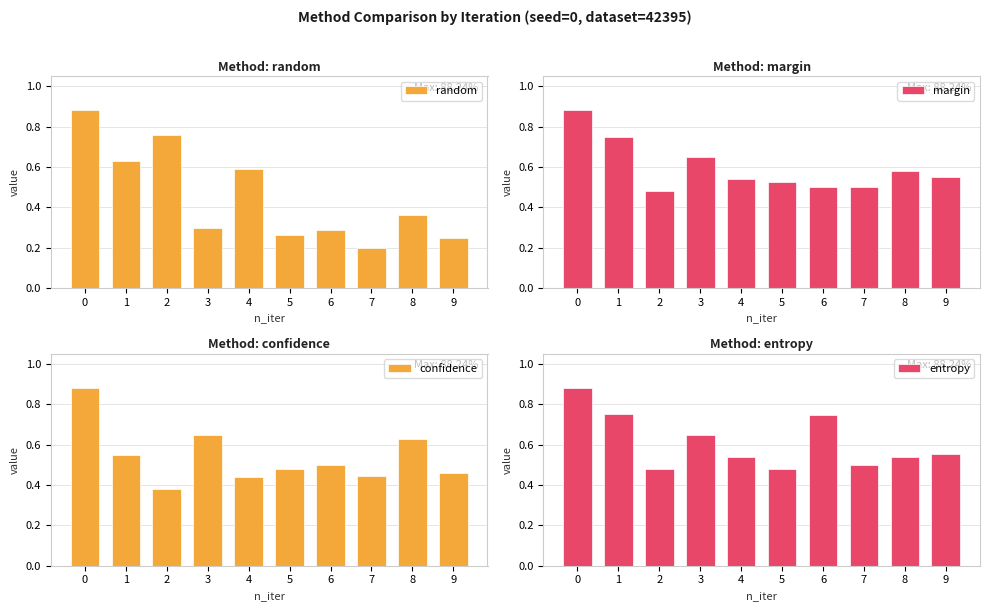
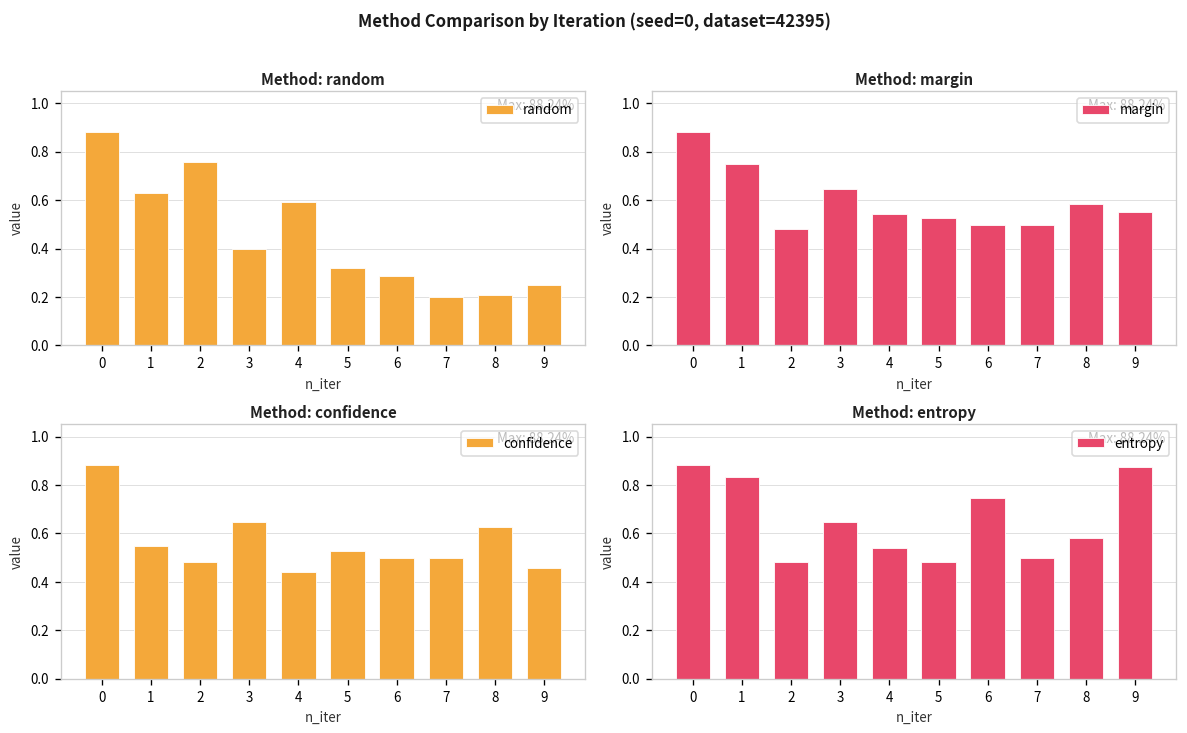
  {
    "Method: random": {
      "0": 0.88,
      "1": 0.63,
      "2": 0.76,
-     "3": 0.3,
+     "3": 0.4,
      "4": 0.59,
-     "5": 0.26,
+     "5": 0.32,
      "6": 0.29,
      "7": 0.20,
-     "8": 0.36,
+     "8": 0.21,
      "9": 0.25
    },
    "Method: margin": {
      "0": 0.88,
      "1": 0.75,
      "2": 0.48,
      "3": 0.65,
      "4": 0.54,
      "5": 0.53,
      "6": 0.50,
      "7": 0.50,
      "8": 0.58,
      "9": 0.55
    },
    "Method: confidence": {
      "0": 0.88,
      "1": 0.55,
-     "2": 0.38,
+     "2": 0.48,
      "3": 0.65,
      "4": 0.44,
-     "5": 0.48,
+     "5": 0.53,
      "6": 0.50,
-     "7": 0.45,
+     "7": 0.50,
      "8": 0.63,
      "9": 0.46
    },
    "Method: entropy": {
      "0": 0.88,
-     "1": 0.75,
+     "1": 0.83,
      "2": 0.48,
      "3": 0.65,
      "4": 0.54,
      "5": 0.48,
      "6": 0.75,
      "7": 0.50,
-     "8": 0.54,
-     "9": 0.55
+     "8": 0.58,
+     "9": 0.87
    }
  }
